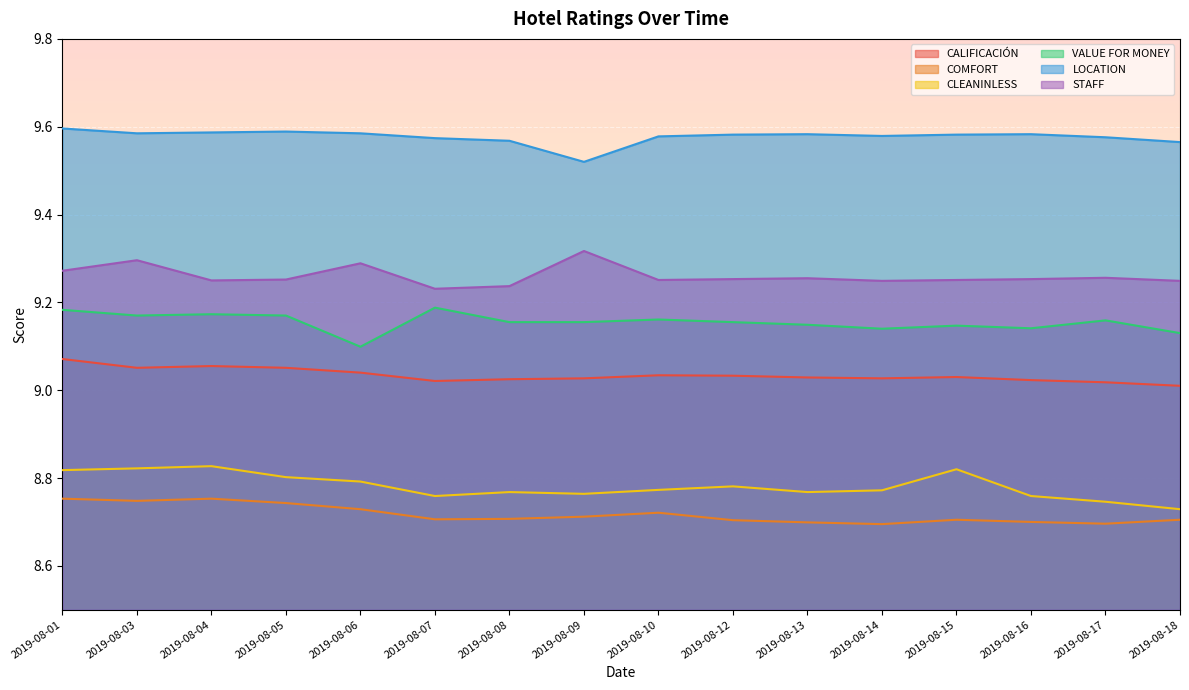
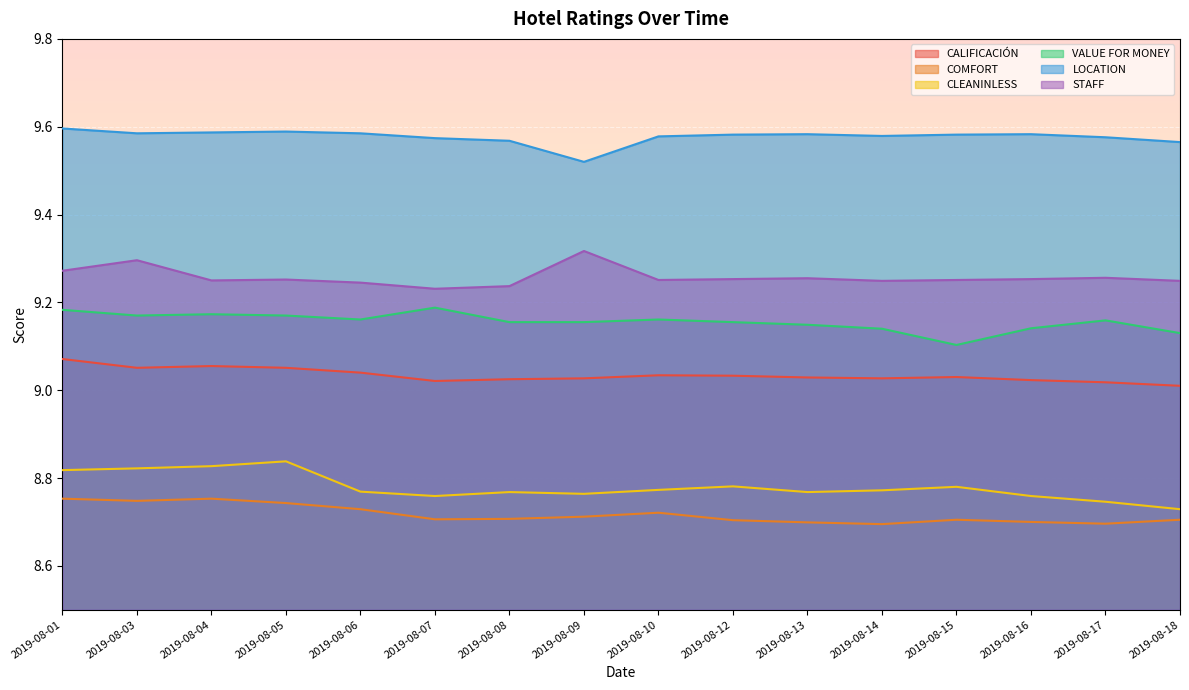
  {
    "CLEANINLESS": {
      "2019-08-01": 8.82,
      "2019-08-03": 8.82,
      "2019-08-04": 8.83,
-     "2019-08-05": 8.80,
-     "2019-08-06": 8.79,
+     "2019-08-05": 8.84,
+     "2019-08-06": 8.77,
      "2019-08-07": 8.76,
      "2019-08-08": 8.77,
      "2019-08-09": 8.76,
      "2019-08-10": 8.77,
      "2019-08-12": 8.78,
      "2019-08-13": 8.77,
      "2019-08-14": 8.77,
-     "2019-08-15": 8.82,
+     "2019-08-15": 8.78,
      "2019-08-16": 8.76,
      "2019-08-17": 8.75,
      "2019-08-18": 8.73
    },
    "VALUE FOR MONEY": {
      "2019-08-01": 9.18,
      "2019-08-03": 9.17,
      "2019-08-04": 9.17,
      "2019-08-05": 9.17,
-     "2019-08-06": 9.10,
+     "2019-08-06": 9.16,
      "2019-08-07": 9.19,
      "2019-08-08": 9.16,
      "2019-08-09": 9.16,
      "2019-08-10": 9.16,
      "2019-08-12": 9.16,
      "2019-08-13": 9.15,
      "2019-08-14": 9.14,
-     "2019-08-15": 9.15,
+     "2019-08-15": 9.10,
      "2019-08-16": 9.14,
      "2019-08-17": 9.16,
      "2019-08-18": 9.13
    },
    "LOCATION": {
      "2019-08-01": 9.60,
      "2019-08-03": 9.59,
      "2019-08-04": 9.59,
      "2019-08-05": 9.59,
      "2019-08-06": 9.59,
      "2019-08-07": 9.57,
      "2019-08-08": 9.57,
      "2019-08-09": 9.52,
      "2019-08-10": 9.58,
      "2019-08-12": 9.58,
      "2019-08-13": 9.58,
      "2019-08-14": 9.58,
      "2019-08-15": 9.58,
      "2019-08-16": 9.58,
      "2019-08-17": 9.58,
      "2019-08-18": 9.57
    },
    "STAFF": {
      "2019-08-01": 9.27,
      "2019-08-03": 9.30,
      "2019-08-04": 9.25,
      "2019-08-05": 9.25,
-     "2019-08-06": 9.29,
+     "2019-08-06": 9.25,
      "2019-08-07": 9.23,
      "2019-08-08": 9.24,
      "2019-08-09": 9.32,
      "2019-08-10": 9.25,
      "2019-08-12": 9.25,
      "2019-08-13": 9.26,
      "2019-08-14": 9.25,
      "2019-08-15": 9.25,
      "2019-08-16": 9.25,
      "2019-08-17": 9.26,
      "2019-08-18": 9.25
    }
  }
